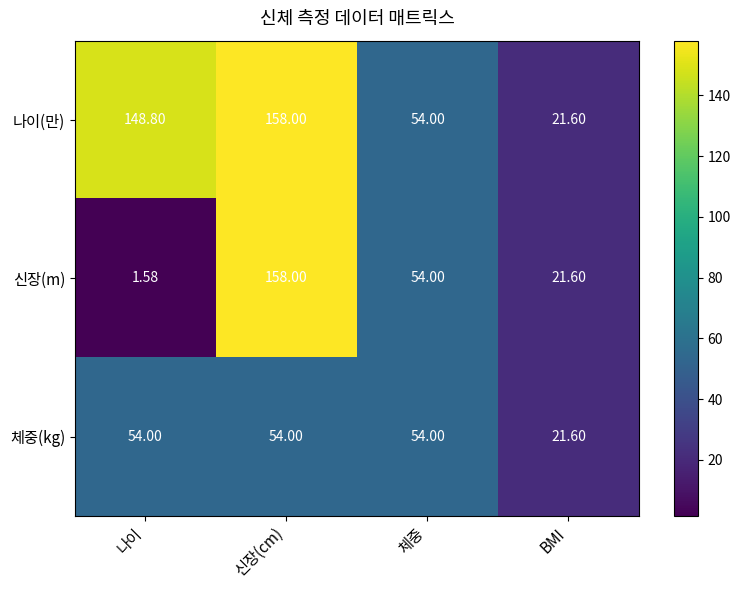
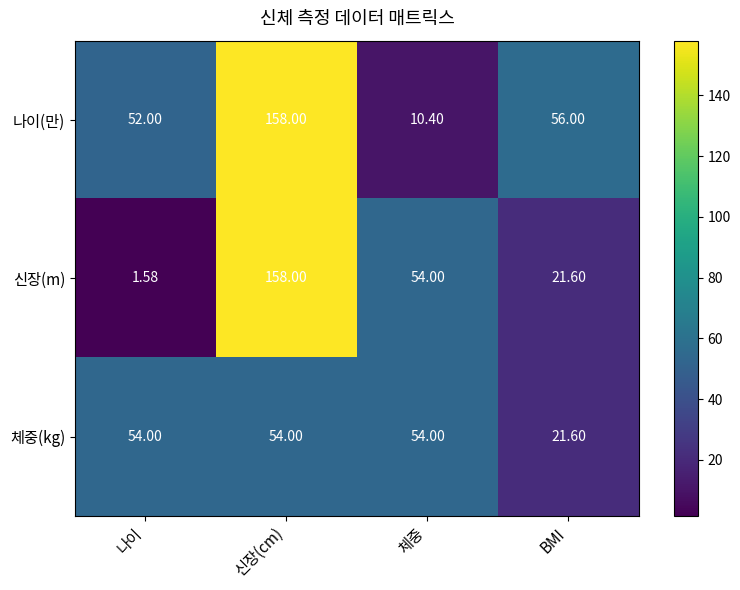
  {
    "나이(만)": {
-     "나이": 148.80,
+     "나이": 52.00,
      "신장(cm)": 158.00,
-     "체중": 54.00,
-     "BMI": 21.60
+     "체중": 10.40,
+     "BMI": 56.00
    },
    "신장(m)": {
      "나이": 1.58,
      "신장(cm)": 158.00,
      "체중": 54.00,
      "BMI": 21.60
    },
    "체중(kg)": {
      "나이": 54.00,
      "신장(cm)": 54.00,
      "체중": 54.00,
      "BMI": 21.60
    }
  }
